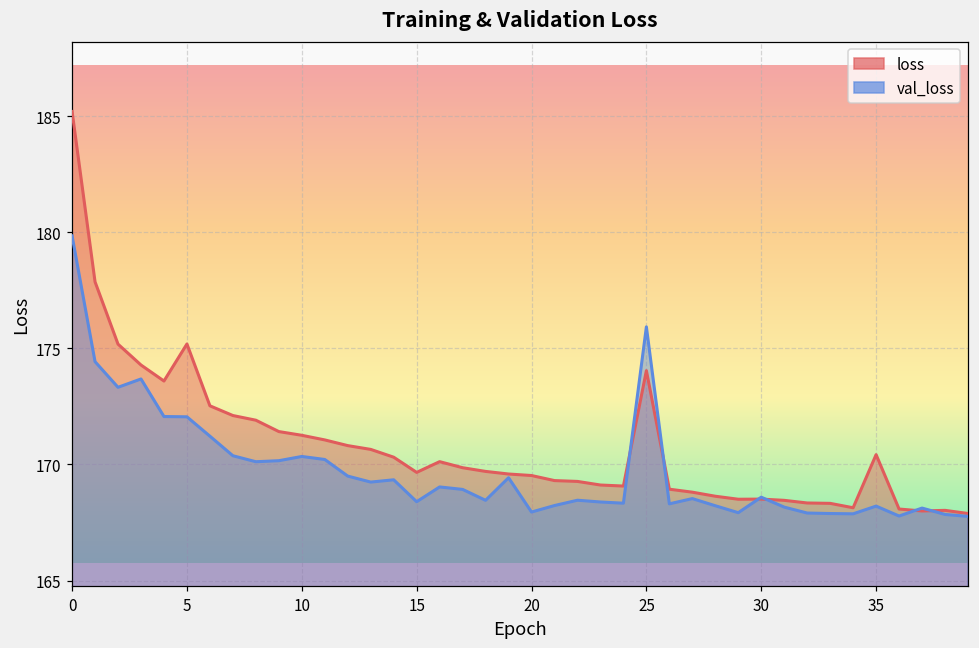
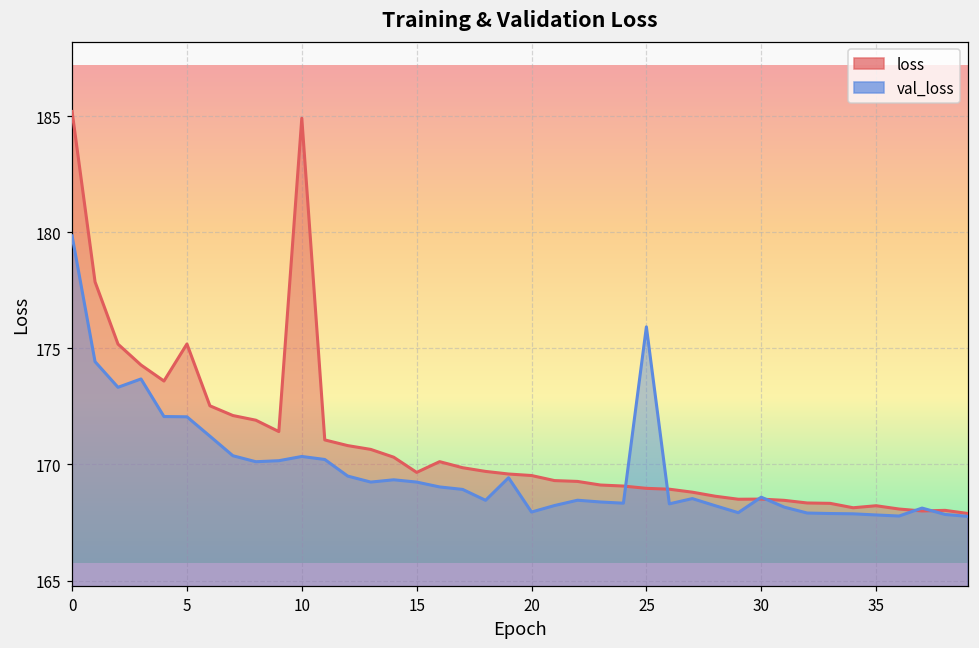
  {
    "loss": {
      "0": 185.2,
      "5": 175.2,
-     "10": 171.3,
+     "10": 184.9,
      "15": 169.7,
      "20": 169.5,
-     "25": 174.0,
-     "35": 170.4
+     "25": 169.0,
+     "35": 168.2
    },
    "val_loss": {
      "0": 179.8,
      "5": 172.1,
      "10": 170.3,
-     "15": 168.4,
+     "15": 169.2,
      "20": 168.0,
      "25": 175.9,
-     "35": 168.2
+     "35": 167.8
    }
  }
